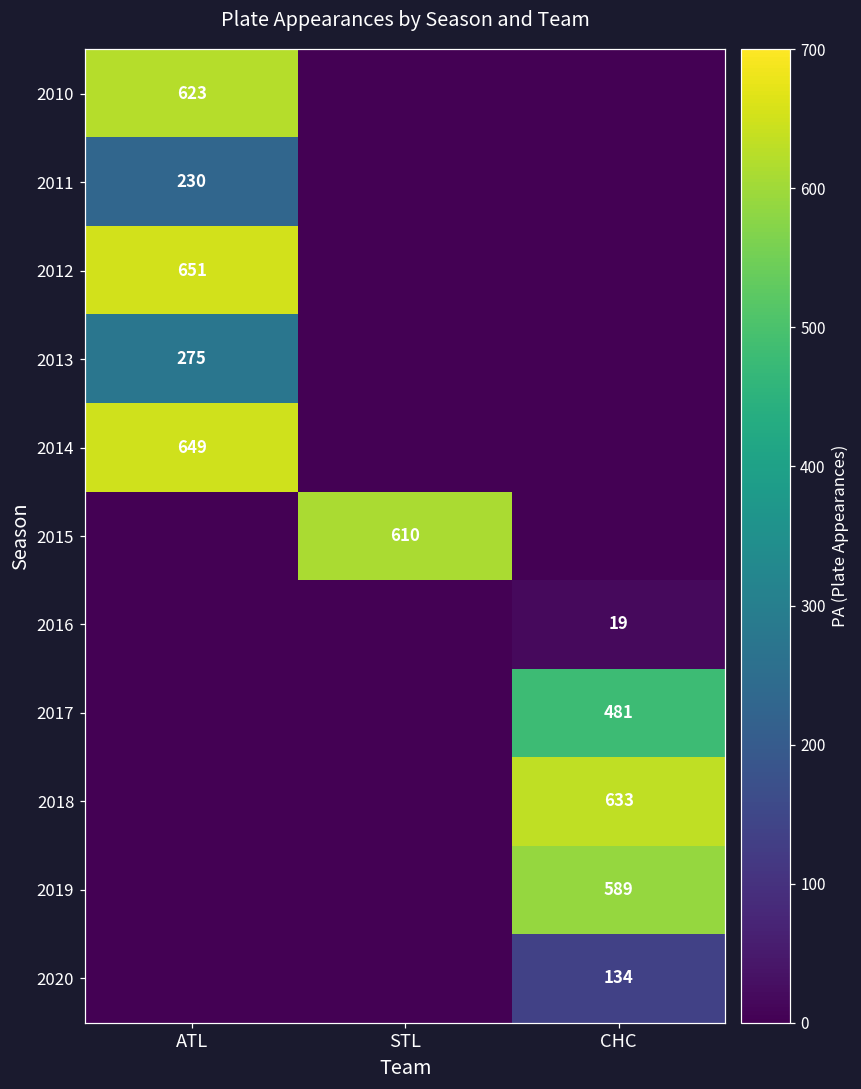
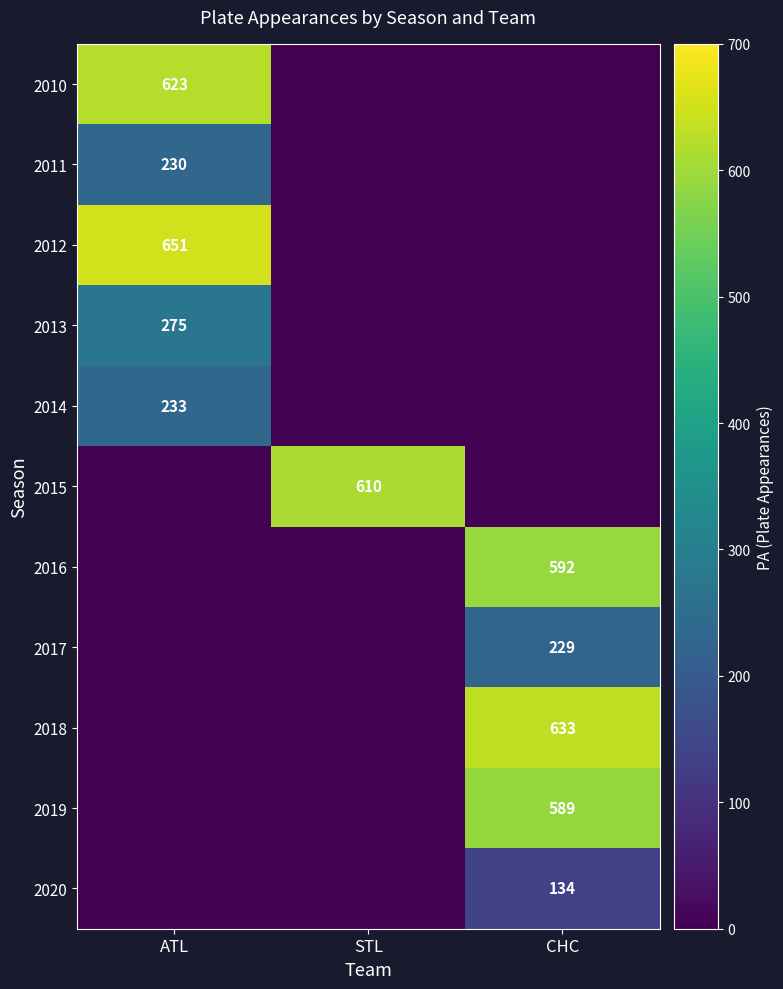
  {
    "2010": {
      "ATL": 623
    },
    "2011": {
      "ATL": 230
    },
    "2012": {
      "ATL": 651
    },
    "2013": {
      "ATL": 275
    },
    "2014": {
-     "ATL": 649
+     "ATL": 233
    },
    "2015": {
      "STL": 610
    },
    "2016": {
-     "CHC": 19
+     "CHC": 592
    },
    "2017": {
-     "CHC": 481
+     "CHC": 229
    },
    "2018": {
      "CHC": 633
    },
    "2019": {
      "CHC": 589
    },
    "2020": {
      "CHC": 134
    }
  }
